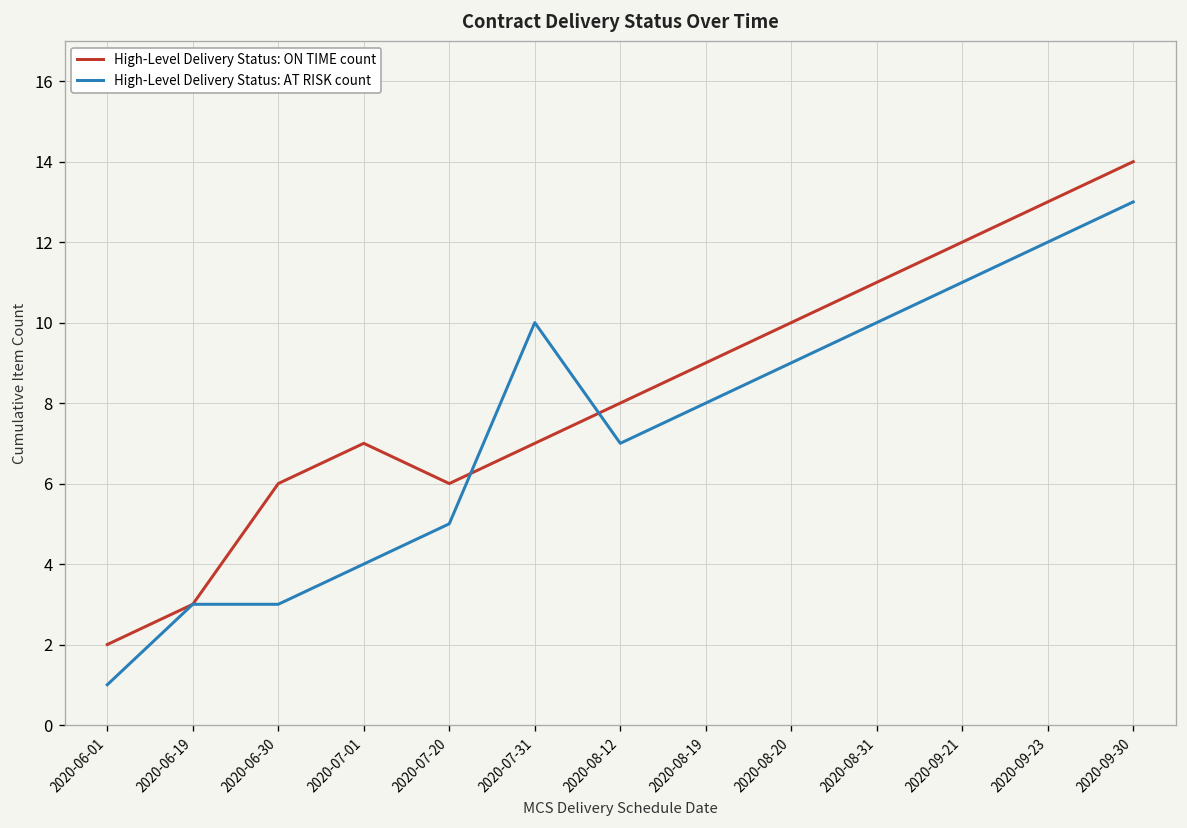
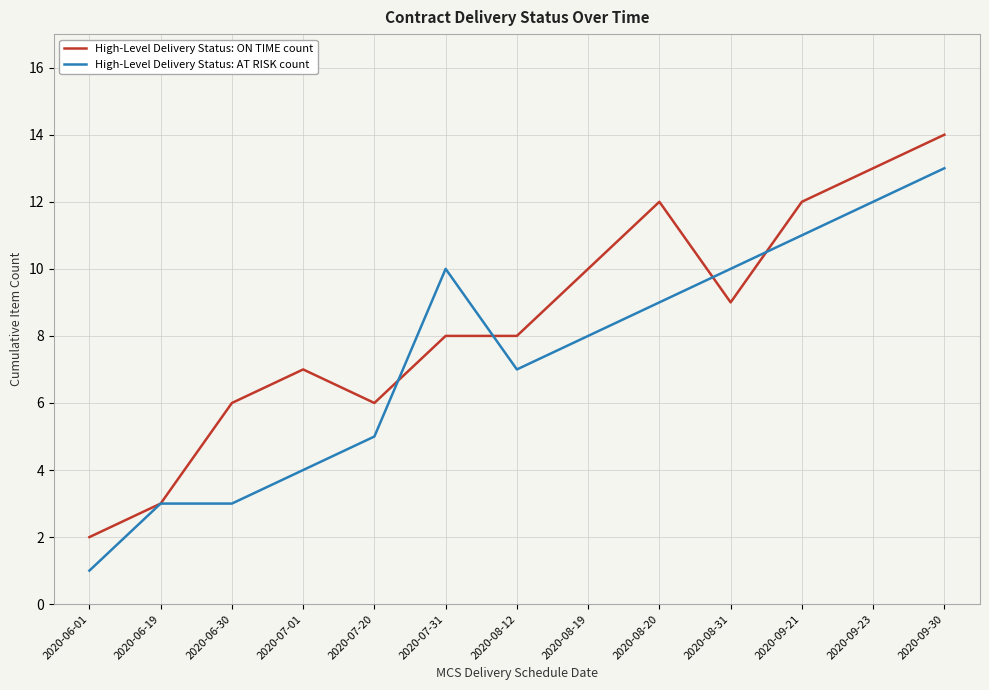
  {
    "High-Level Delivery Status: ON TIME count": {
      "2020-06-01": 2,
      "2020-06-30": 6,
      "2020-07-01": 7,
      "2020-07-20": 6,
-     "2020-07-31": 7,
+     "2020-07-31": 8,
      "2020-08-12": 8,
-     "2020-08-19": 9,
-     "2020-08-20": 10,
-     "2020-08-31": 11,
+     "2020-08-19": 10,
+     "2020-08-20": 12,
+     "2020-08-31": 9,
      "2020-09-21": 12,
      "2020-09-23": 13,
      "2020-09-30": 14
    },
    "High-Level Delivery Status: AT RISK count": {
      "2020-06-01": 1,
      "2020-06-30": 3,
      "2020-07-01": 4,
      "2020-07-20": 5,
      "2020-07-31": 10,
      "2020-08-12": 7,
      "2020-08-19": 8,
      "2020-08-20": 9,
      "2020-08-31": 10,
      "2020-09-21": 11,
      "2020-09-23": 12,
      "2020-09-30": 13
    }
  }
